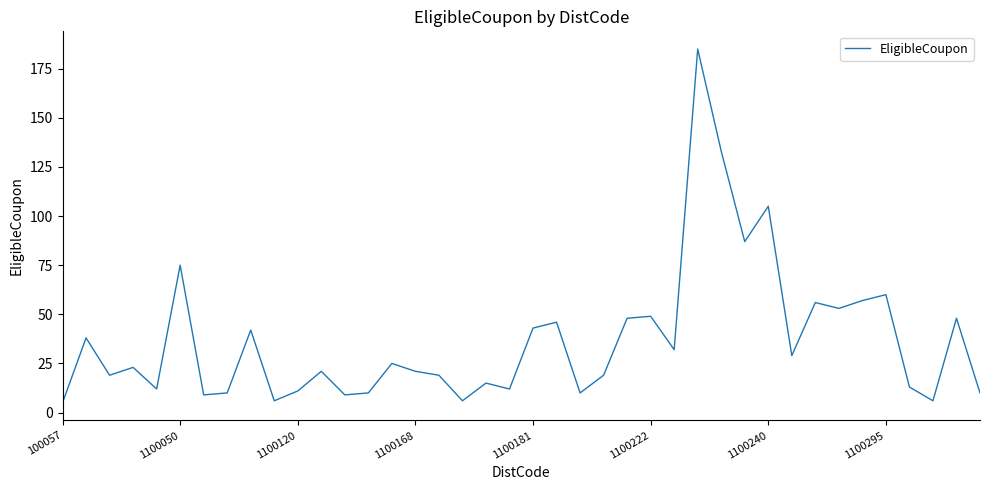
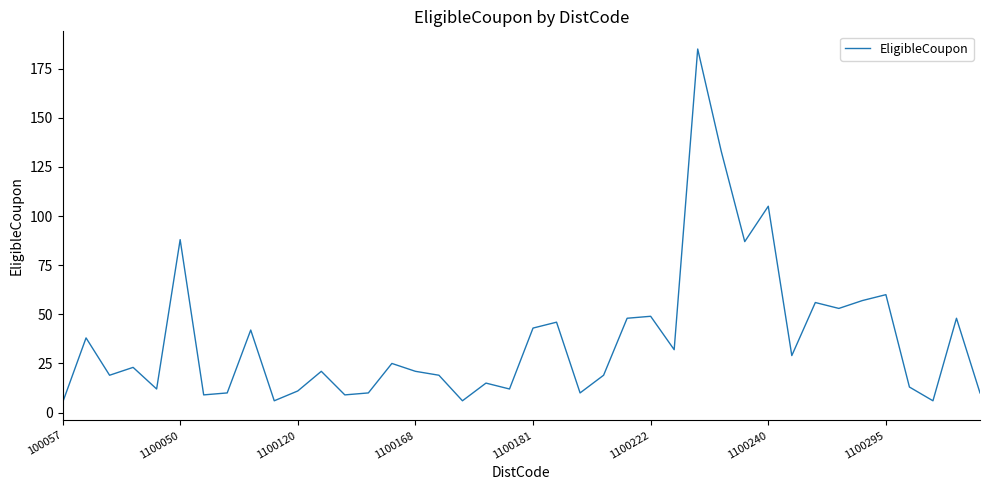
  {
    "100057": 5,
-   "1100050": 75,
+   "1100050": 88,
    "1100120": 11,
    "1100168": 21,
    "1100181": 43,
    "1100222": 49,
    "1100240": 105,
    "1100295": 60
  }
